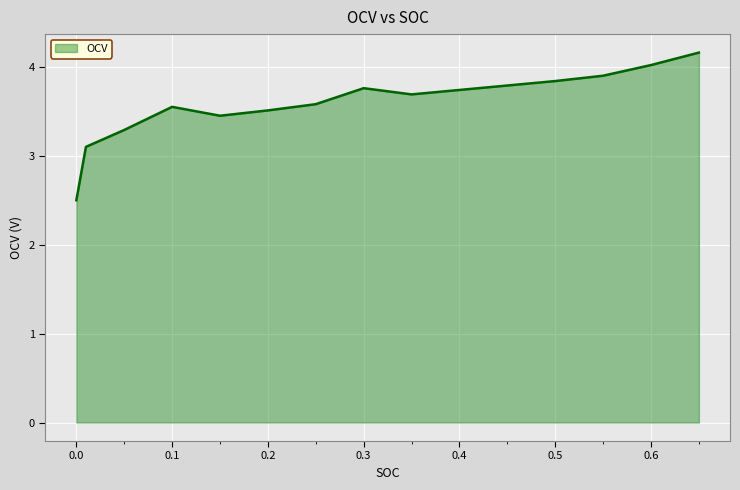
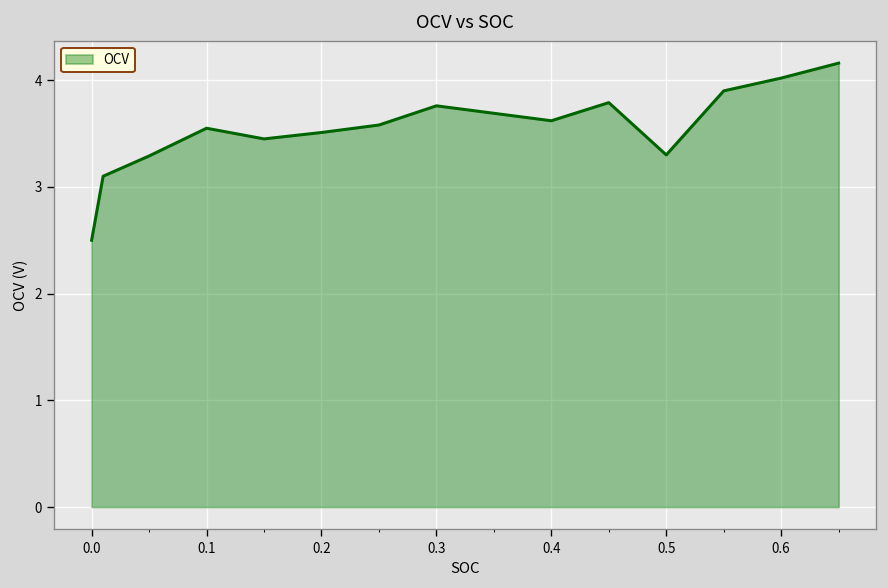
  {
    "0.0": 2.5,
    "0.1": 3.6,
    "0.2": 3.5,
    "0.3": 3.8,
-   "0.4": 3.7,
-   "0.5": 3.8,
+   "0.4": 3.6,
+   "0.5": 3.3,
    "0.6": 4.0
  }
